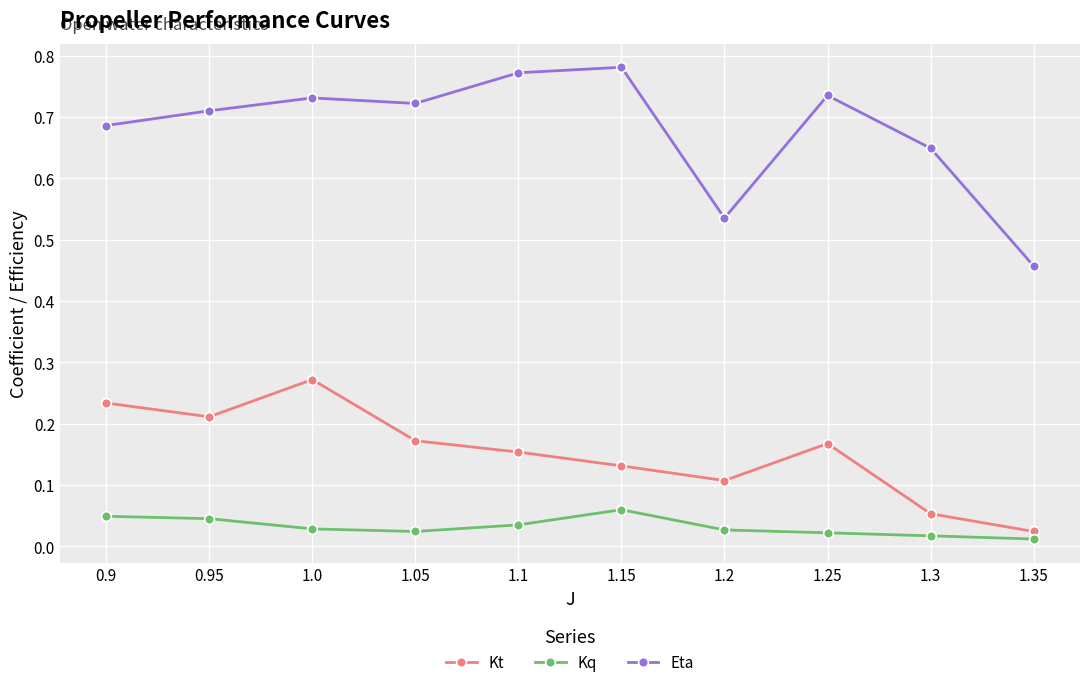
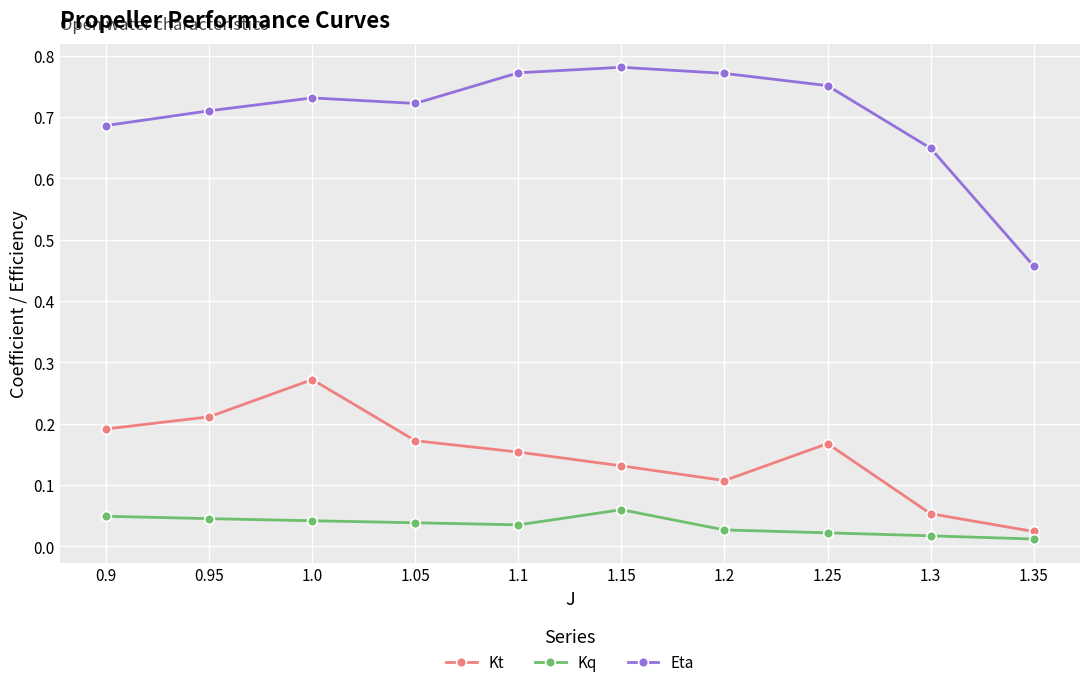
  {
    "Kt": {
-     "0.9": 0.23,
+     "0.9": 0.19,
      "0.95": 0.21,
      "1.0": 0.27,
      "1.05": 0.17,
      "1.1": 0.15,
      "1.15": 0.13,
      "1.2": 0.11,
      "1.25": 0.17,
      "1.3": 0.05,
      "1.35": 0.02
    },
    "Kq": {
      "0.9": 0.05,
      "0.95": 0.04,
-     "1.0": 0.03,
-     "1.05": 0.02,
+     "1.0": 0.04,
+     "1.05": 0.04,
      "1.1": 0.03,
      "1.15": 0.06,
      "1.2": 0.03,
      "1.25": 0.02,
      "1.3": 0.02,
      "1.35": 0.01
    },
    "Eta": {
      "0.9": 0.69,
      "0.95": 0.71,
      "1.0": 0.73,
      "1.05": 0.72,
      "1.1": 0.77,
      "1.15": 0.78,
-     "1.2": 0.54,
-     "1.25": 0.74,
+     "1.2": 0.77,
+     "1.25": 0.75,
      "1.3": 0.65,
      "1.35": 0.46
    }
  }
